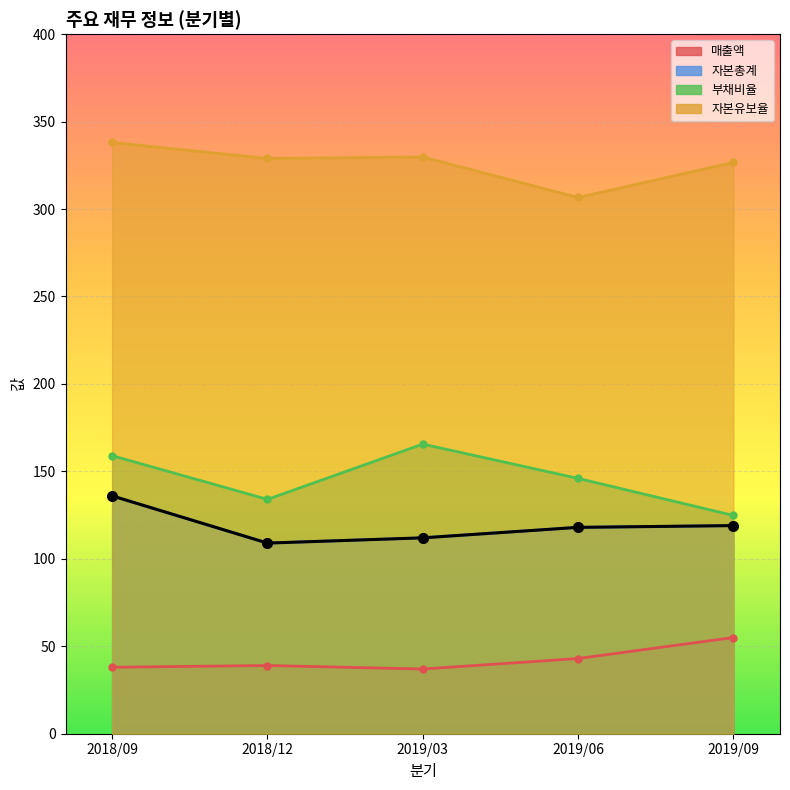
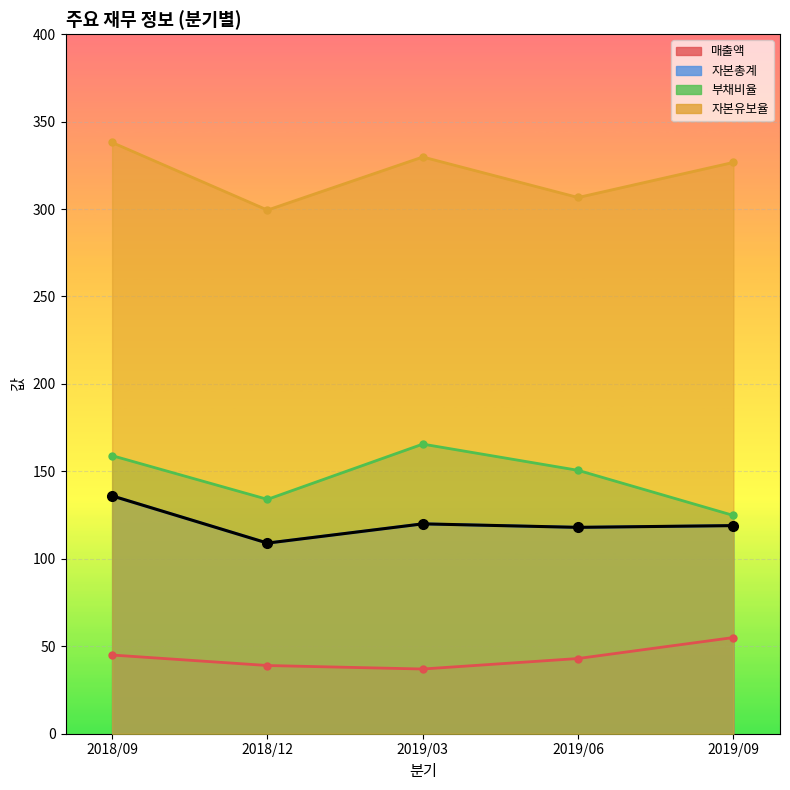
  {
    "매출액": {
-     "2018/09": 38,
+     "2018/09": 45,
      "2018/12": 39,
      "2019/03": 37,
      "2019/06": 43,
      "2019/09": 55
    },
    "자본총계": {
      "2018/09": 136,
      "2018/12": 109,
-     "2019/03": 112,
+     "2019/03": 120,
      "2019/06": 118,
      "2019/09": 119
    },
    "부채비율": {
      "2018/09": 159,
      "2018/12": 134,
      "2019/03": 166,
-     "2019/06": 146,
+     "2019/06": 151,
      "2019/09": 125
    },
    "자본유보율": {
      "2018/09": 338,
-     "2018/12": 329,
+     "2018/12": 299,
      "2019/03": 330,
      "2019/06": 307,
      "2019/09": 327
    }
  }
